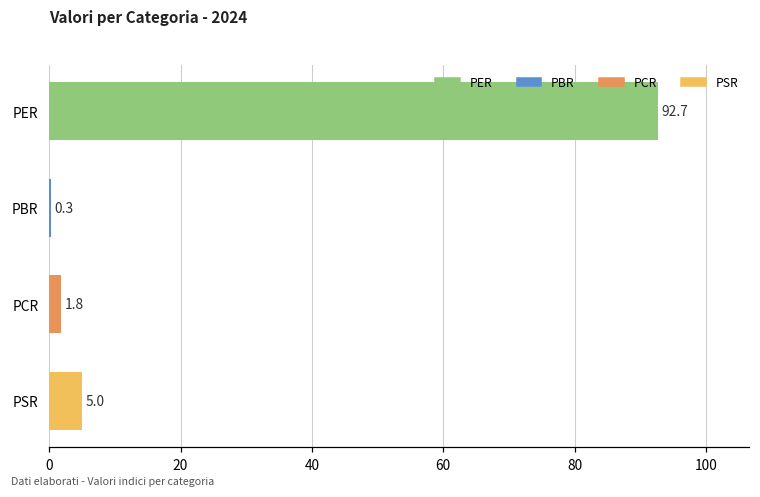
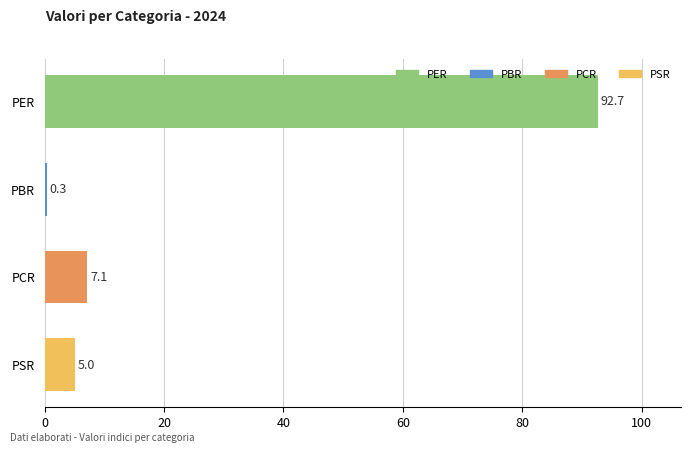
  {
    "PER": 92.7,
    "PBR": 0.3,
-   "PCR": 1.8,
+   "PCR": 7.1,
    "PSR": 5.0
  }
